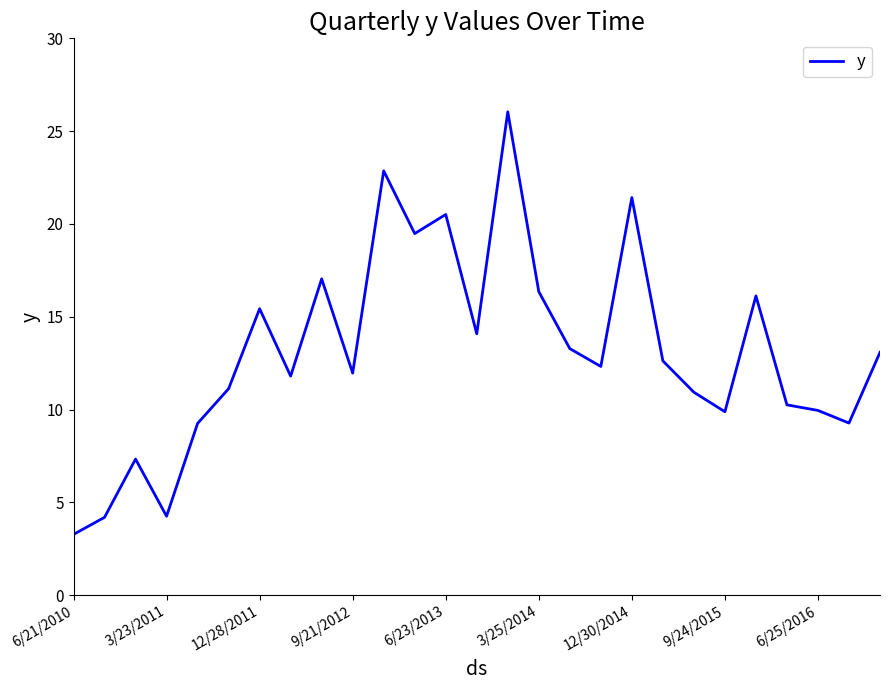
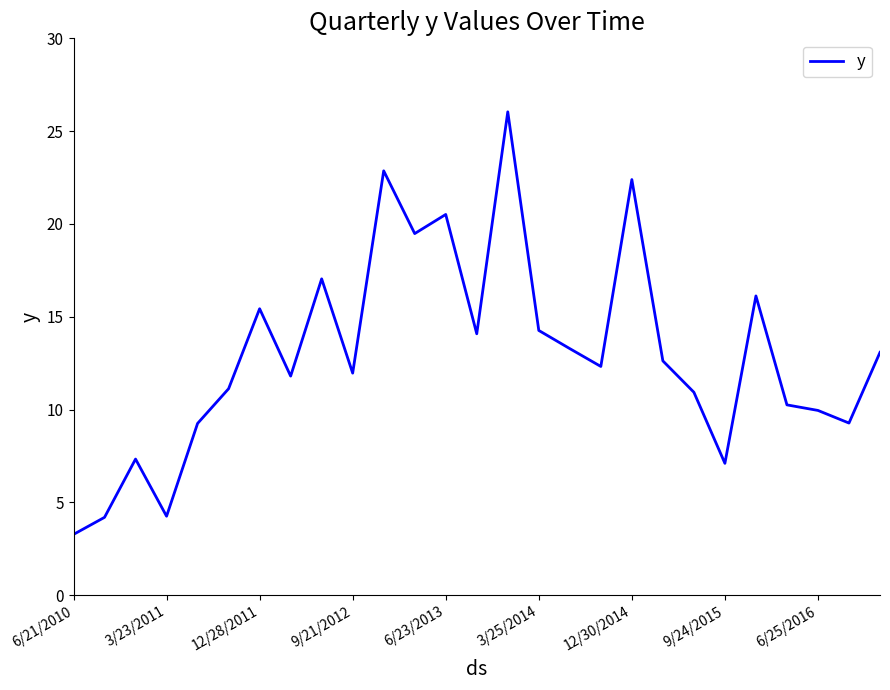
  {
    "6/21/2010": 3.3,
    "3/23/2011": 4.3,
    "12/28/2011": 15.4,
    "9/21/2012": 12.0,
    "6/23/2013": 20.5,
-   "3/25/2014": 16.4,
-   "12/30/2014": 21.4,
-   "9/24/2015": 9.9,
+   "3/25/2014": 14.3,
+   "12/30/2014": 22.4,
+   "9/24/2015": 7.1,
    "6/25/2016": 10.0
  }
